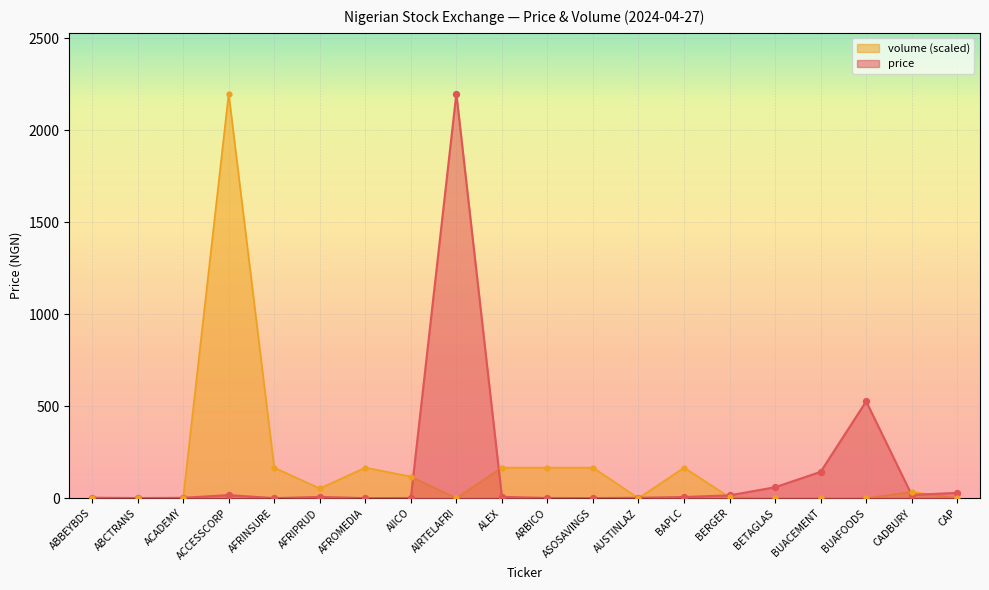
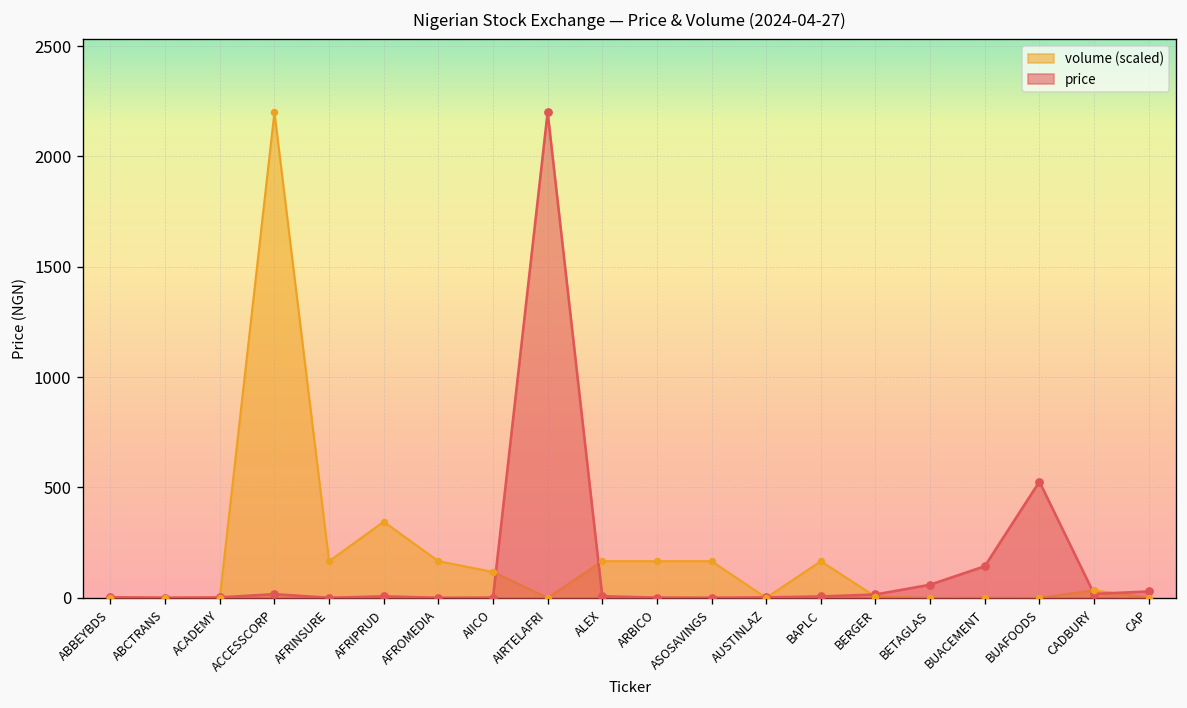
  {
    "volume (scaled)": {
      "ACCESSCORP": 2200,
      "AFRINSURE": 170,
-     "AFRIPRUD": 50,
+     "AFRIPRUD": 340,
      "AFROMEDIA": 170,
      "AIICO": 120,
      "AIRTELAFRI": 0,
      "ALEX": 170,
      "ARBICO": 170,
      "ASOSAVINGS": 170,
      "BAPLC": 170,
      "BETAGLAS": 0,
      "BUACEMENT": 0,
      "BUAFOODS": 0,
      "CADBURY": 30,
      "CAP": 0
    },
    "price": {
      "ACCESSCORP": 20,
      "AFRINSURE": 0,
      "AFRIPRUD": 10,
      "AFROMEDIA": 0,
      "AIICO": 0,
      "AIRTELAFRI": 2200,
      "ALEX": 10,
      "ARBICO": 0,
      "ASOSAVINGS": 0,
      "BAPLC": 10,
      "BETAGLAS": 60,
      "BUACEMENT": 140,
      "BUAFOODS": 530,
      "CADBURY": 20,
      "CAP": 30
    }
  }
